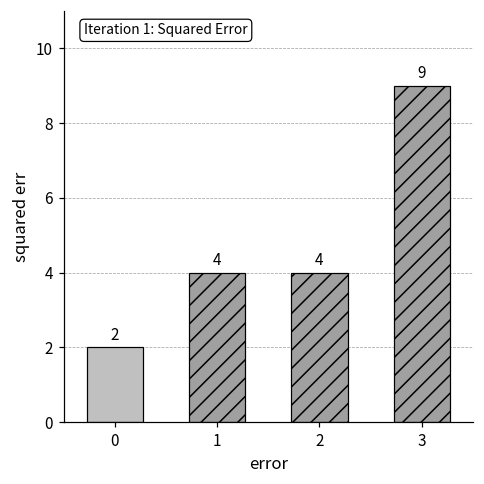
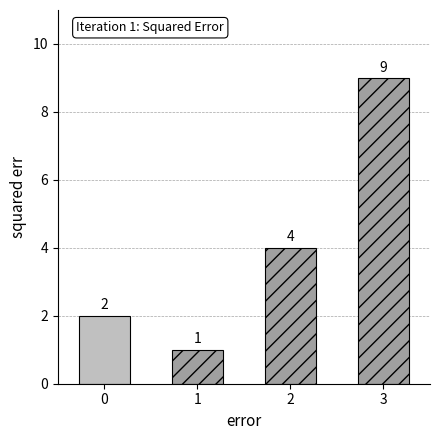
  {
    "0": 2,
-   "1": 4,
+   "1": 1,
    "2": 4,
    "3": 9
  }
